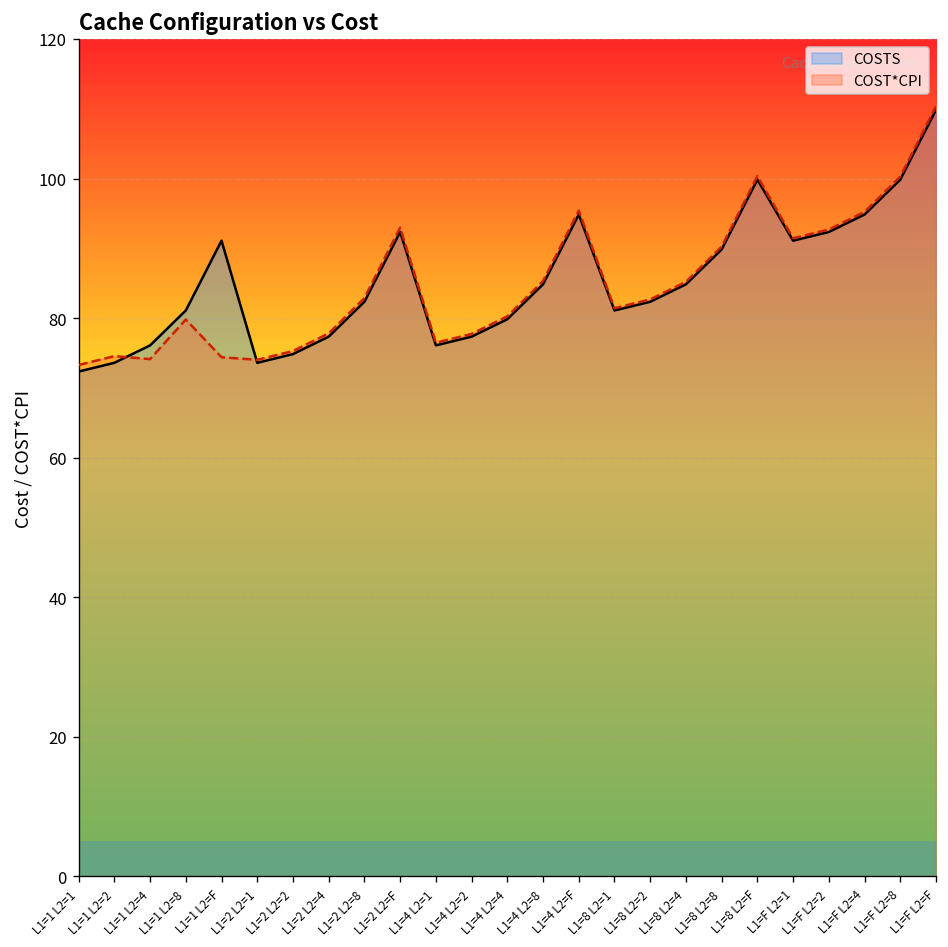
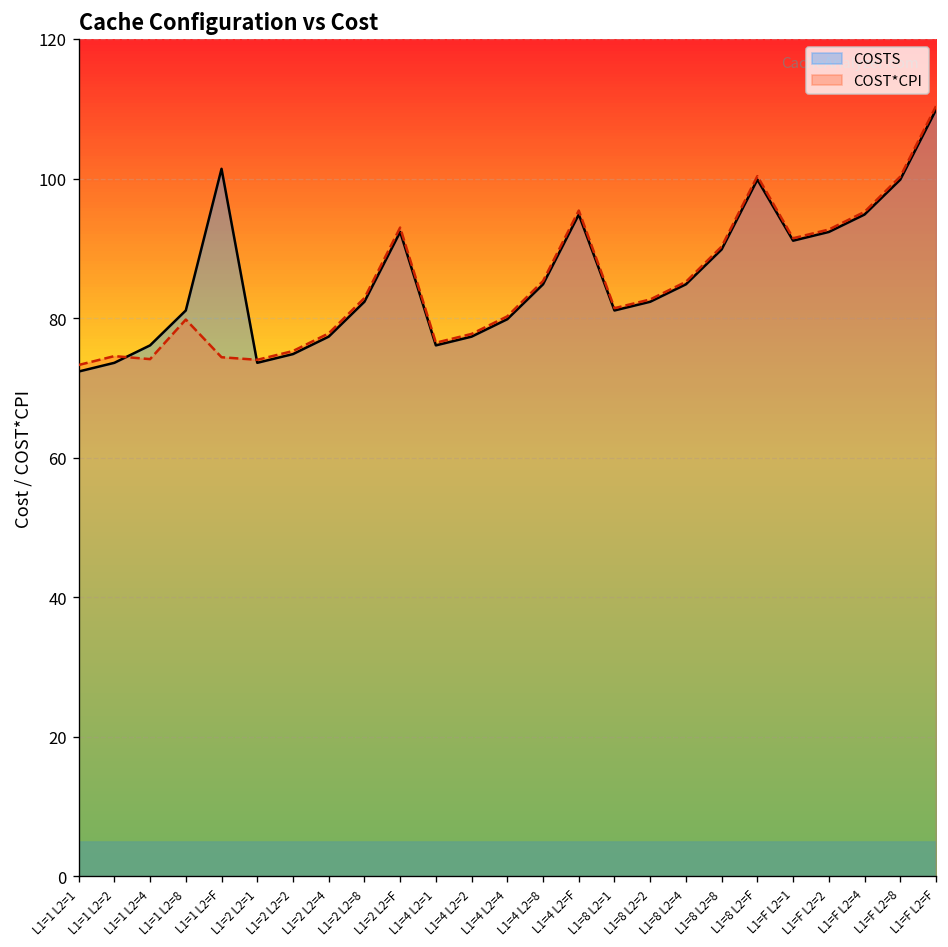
  {
    "COSTS": {
      "L1=1 L2=1": 72,
      "L1=1 L2=2": 74,
      "L1=1 L2=4": 76,
      "L1=1 L2=8": 81,
-     "L1=1 L2=F": 91,
+     "L1=1 L2=F": 101,
      "L1=2 L2=4": 77,
      "L1=2 L2=8": 82,
      "L1=2 L2=F": 92,
      "L1=4 L2=8": 85,
      "L1=4 L2=F": 95,
      "L1=8 L2=F": 100,
      "L1=F L2=F": 110
    },
    "COST*CPI": {
      "L1=1 L2=1": 73,
      "L1=1 L2=2": 75,
      "L1=1 L2=4": 74,
      "L1=1 L2=8": 80,
      "L1=1 L2=F": 74,
      "L1=2 L2=4": 78,
      "L1=2 L2=8": 83,
      "L1=2 L2=F": 93,
      "L1=4 L2=8": 85,
      "L1=4 L2=F": 95,
      "L1=8 L2=F": 100,
      "L1=F L2=F": 110
    }
  }
